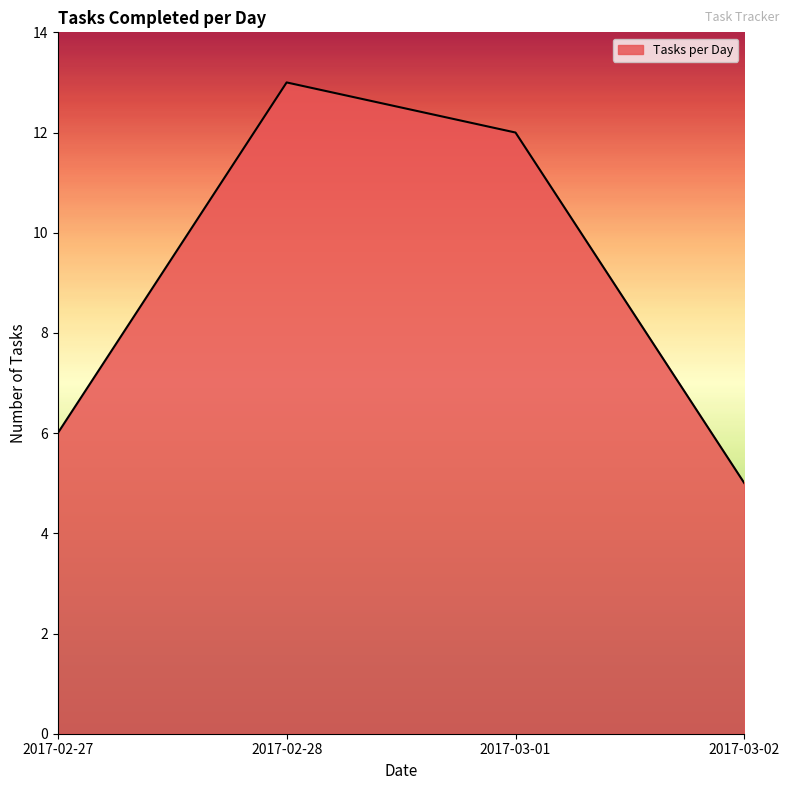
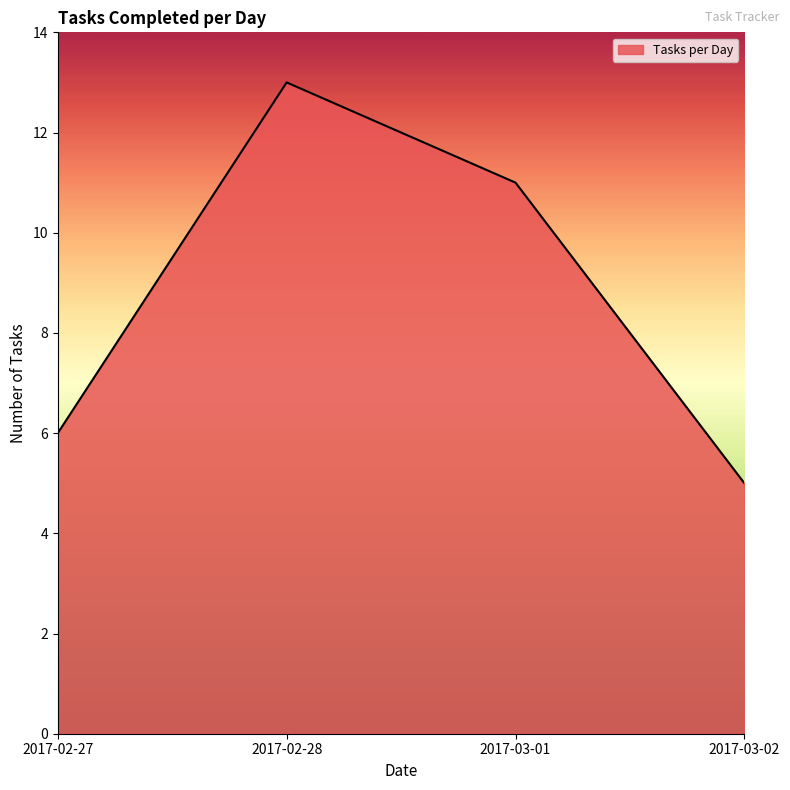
  {
    "2017-02-27": 6,
    "2017-02-28": 13,
-   "2017-03-01": 12,
+   "2017-03-01": 11,
    "2017-03-02": 5
  }
